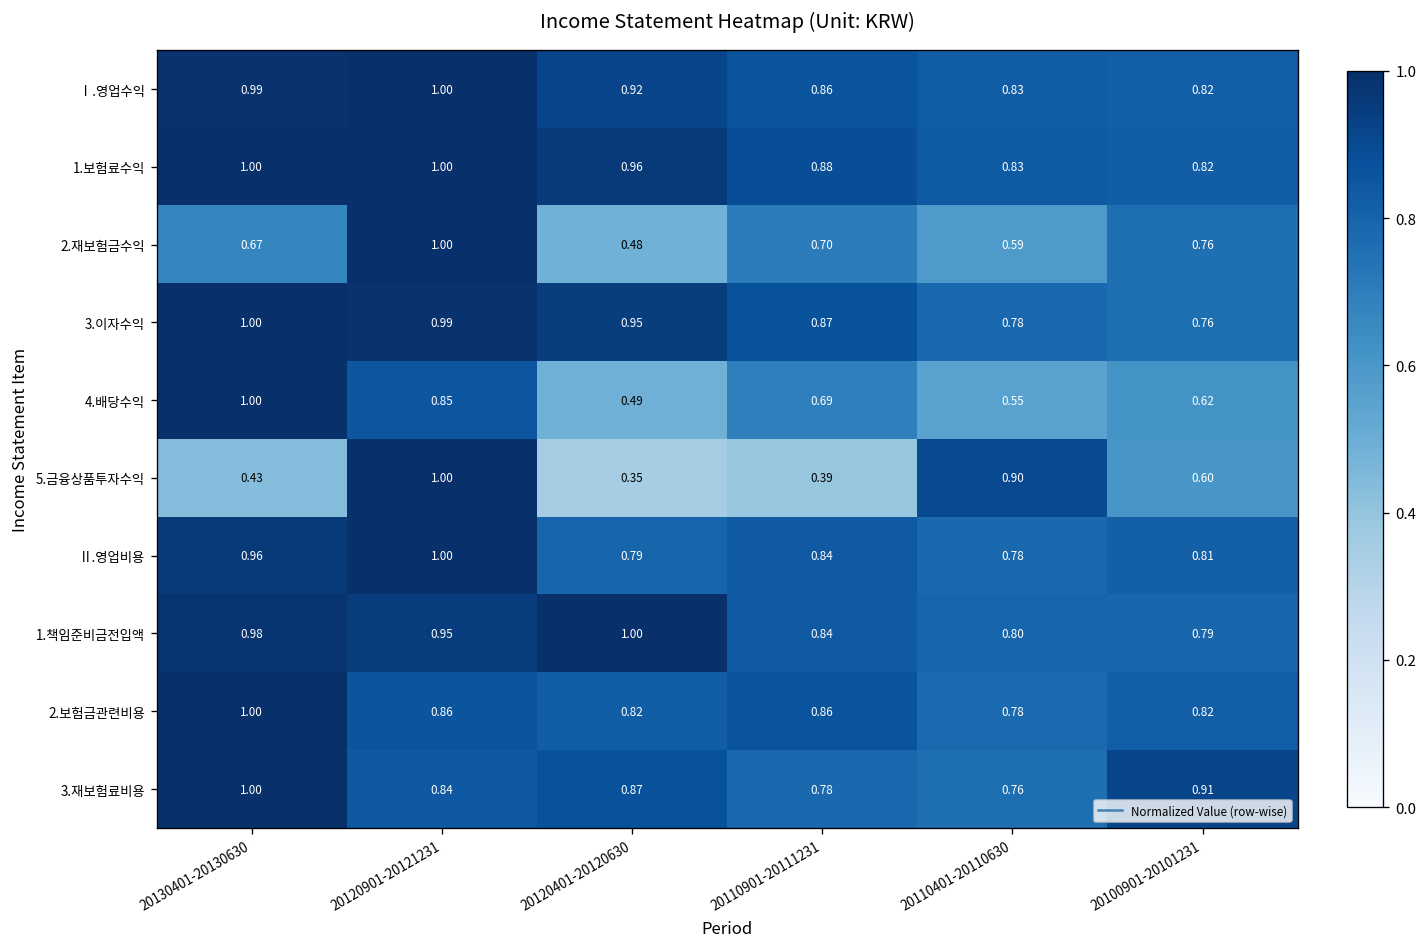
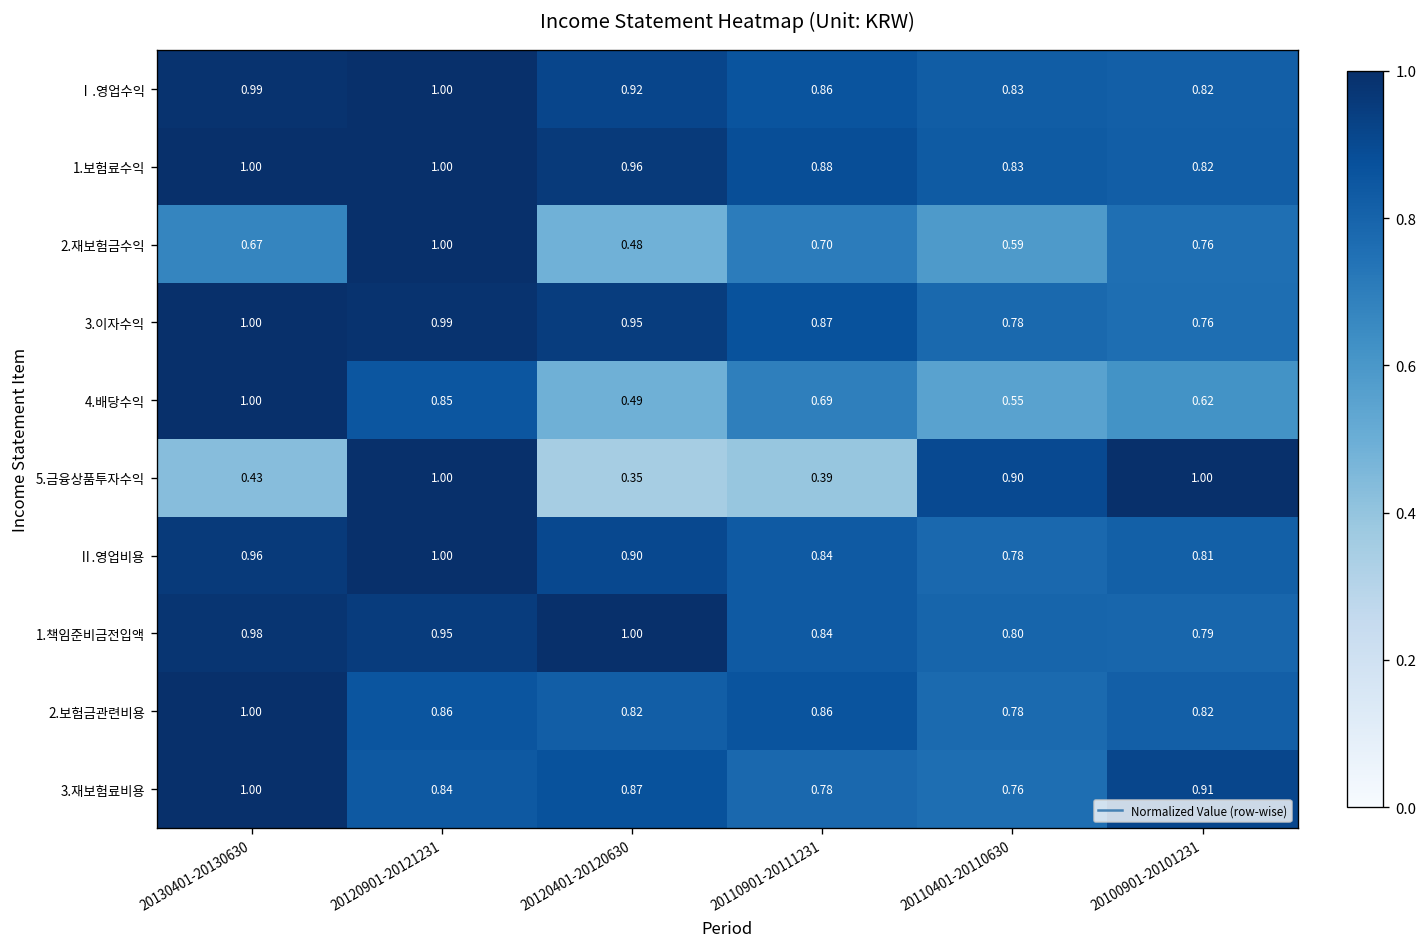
  {
    "Ⅰ.영업수익": {
      "20130401-20130630": 0.99,
      "20120901-20121231": 1.00,
      "20120401-20120630": 0.92,
      "20110901-20111231": 0.86,
      "20110401-20110630": 0.83,
      "20100901-20101231": 0.82
    },
    "1.보험료수익": {
      "20130401-20130630": 1.00,
      "20120901-20121231": 1.00,
      "20120401-20120630": 0.96,
      "20110901-20111231": 0.88,
      "20110401-20110630": 0.83,
      "20100901-20101231": 0.82
    },
    "2.재보험금수익": {
      "20130401-20130630": 0.67,
      "20120901-20121231": 1.00,
      "20120401-20120630": 0.48,
      "20110901-20111231": 0.70,
      "20110401-20110630": 0.59,
      "20100901-20101231": 0.76
    },
    "3.이자수익": {
      "20130401-20130630": 1.00,
      "20120901-20121231": 0.99,
      "20120401-20120630": 0.95,
      "20110901-20111231": 0.87,
      "20110401-20110630": 0.78,
      "20100901-20101231": 0.76
    },
    "4.배당수익": {
      "20130401-20130630": 1.00,
      "20120901-20121231": 0.85,
      "20120401-20120630": 0.49,
      "20110901-20111231": 0.69,
      "20110401-20110630": 0.55,
      "20100901-20101231": 0.62
    },
    "5.금융상품투자수익": {
      "20130401-20130630": 0.43,
      "20120901-20121231": 1.00,
      "20120401-20120630": 0.35,
      "20110901-20111231": 0.39,
      "20110401-20110630": 0.90,
-     "20100901-20101231": 0.60
+     "20100901-20101231": 1.00
    },
    "Ⅱ.영업비용": {
      "20130401-20130630": 0.96,
      "20120901-20121231": 1.00,
-     "20120401-20120630": 0.79,
+     "20120401-20120630": 0.90,
      "20110901-20111231": 0.84,
      "20110401-20110630": 0.78,
      "20100901-20101231": 0.81
    },
    "1.책임준비금전입액": {
      "20130401-20130630": 0.98,
      "20120901-20121231": 0.95,
      "20120401-20120630": 1.00,
      "20110901-20111231": 0.84,
      "20110401-20110630": 0.80,
      "20100901-20101231": 0.79
    },
    "2.보험금관련비용": {
      "20130401-20130630": 1.00,
      "20120901-20121231": 0.86,
      "20120401-20120630": 0.82,
      "20110901-20111231": 0.86,
      "20110401-20110630": 0.78,
      "20100901-20101231": 0.82
    },
    "3.재보험료비용": {
      "20130401-20130630": 1.00,
      "20120901-20121231": 0.84,
      "20120401-20120630": 0.87,
      "20110901-20111231": 0.78,
      "20110401-20110630": 0.76,
      "20100901-20101231": 0.91
    }
  }
